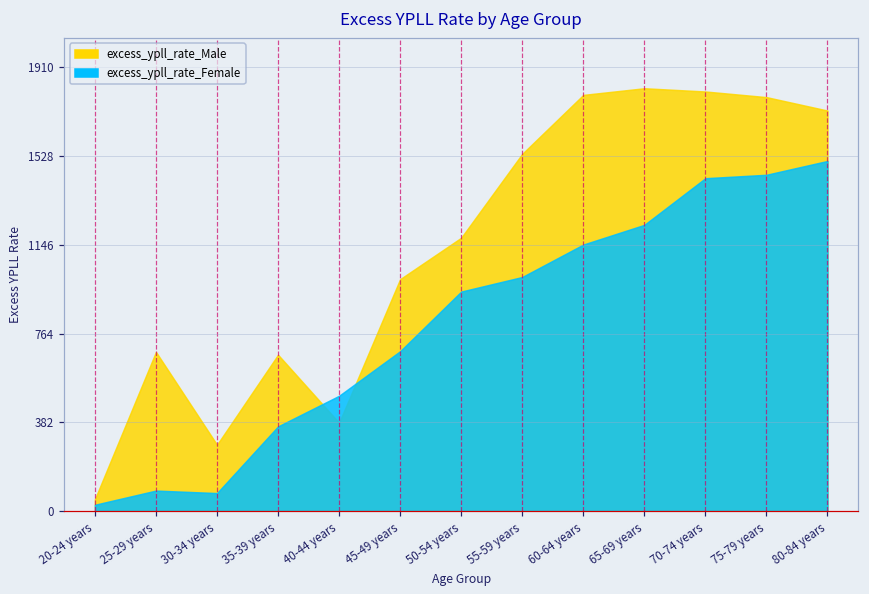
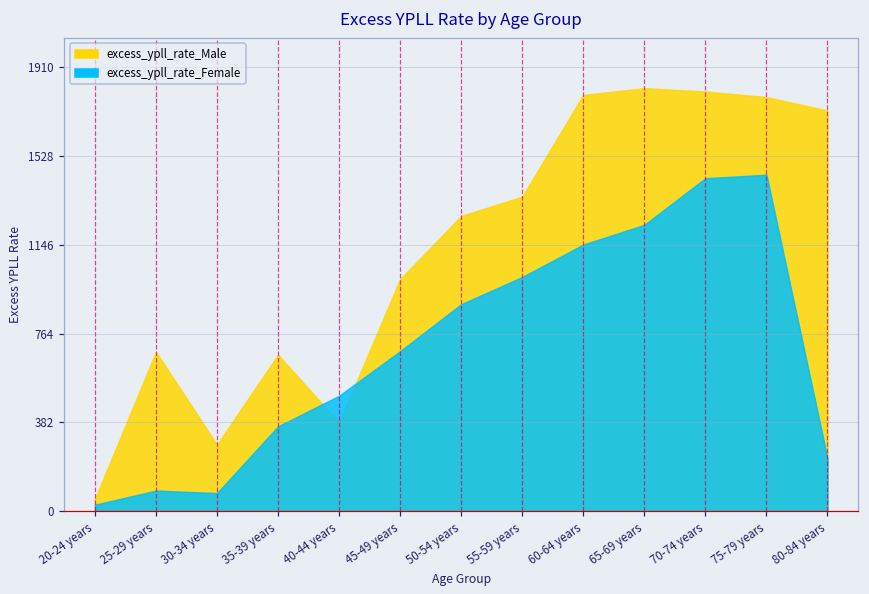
  {
    "excess_ypll_rate_Male": {
      "20-24 years": 50,
      "25-29 years": 680,
      "30-34 years": 290,
      "35-39 years": 670,
      "40-44 years": 380,
      "45-49 years": 1000,
-     "50-54 years": 1180,
-     "55-59 years": 1540,
+     "50-54 years": 1270,
+     "55-59 years": 1350,
      "60-64 years": 1790,
      "65-69 years": 1820,
      "70-74 years": 1800,
      "75-79 years": 1780,
      "80-84 years": 1720
    },
    "excess_ypll_rate_Female": {
      "20-24 years": 30,
      "25-29 years": 90,
      "30-34 years": 80,
      "35-39 years": 360,
      "40-44 years": 500,
      "45-49 years": 690,
-     "50-54 years": 940,
+     "50-54 years": 890,
      "55-59 years": 1010,
      "60-64 years": 1150,
      "65-69 years": 1230,
      "70-74 years": 1430,
      "75-79 years": 1450,
-     "80-84 years": 1510
+     "80-84 years": 230
    }
  }
